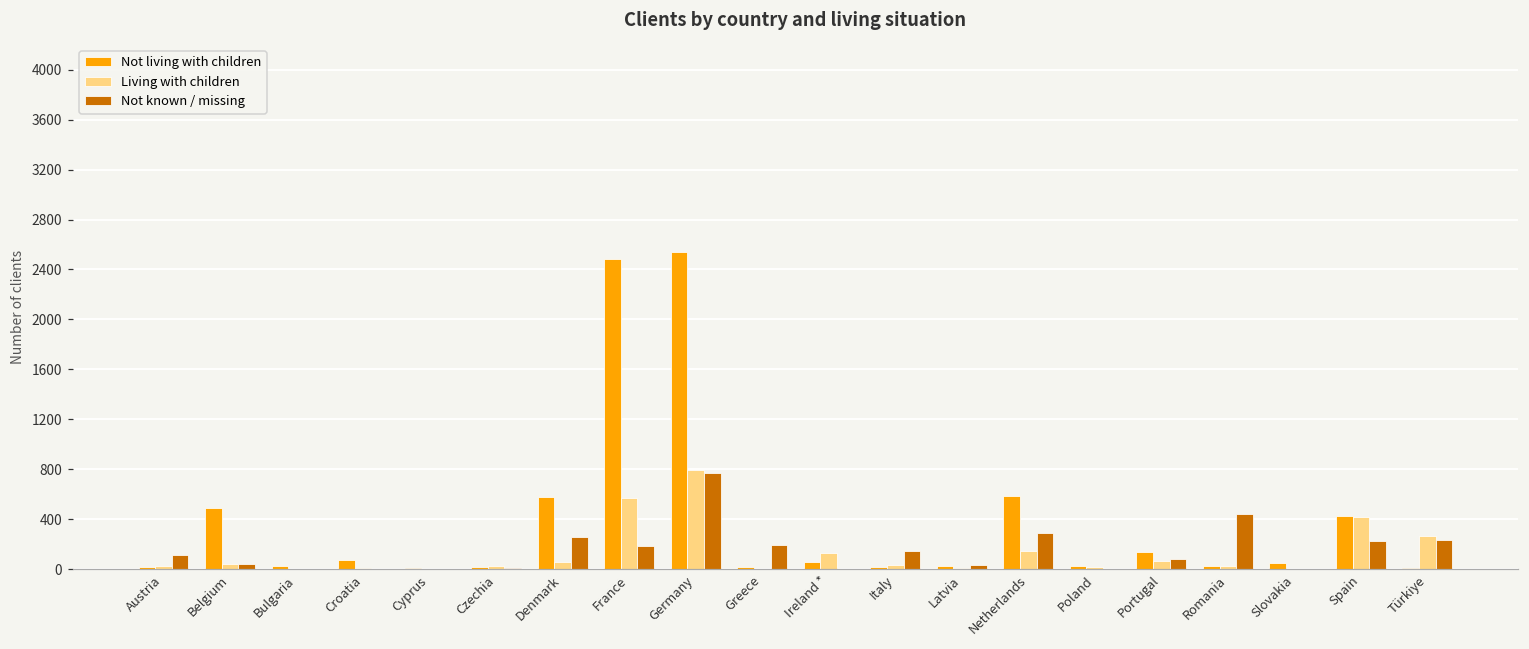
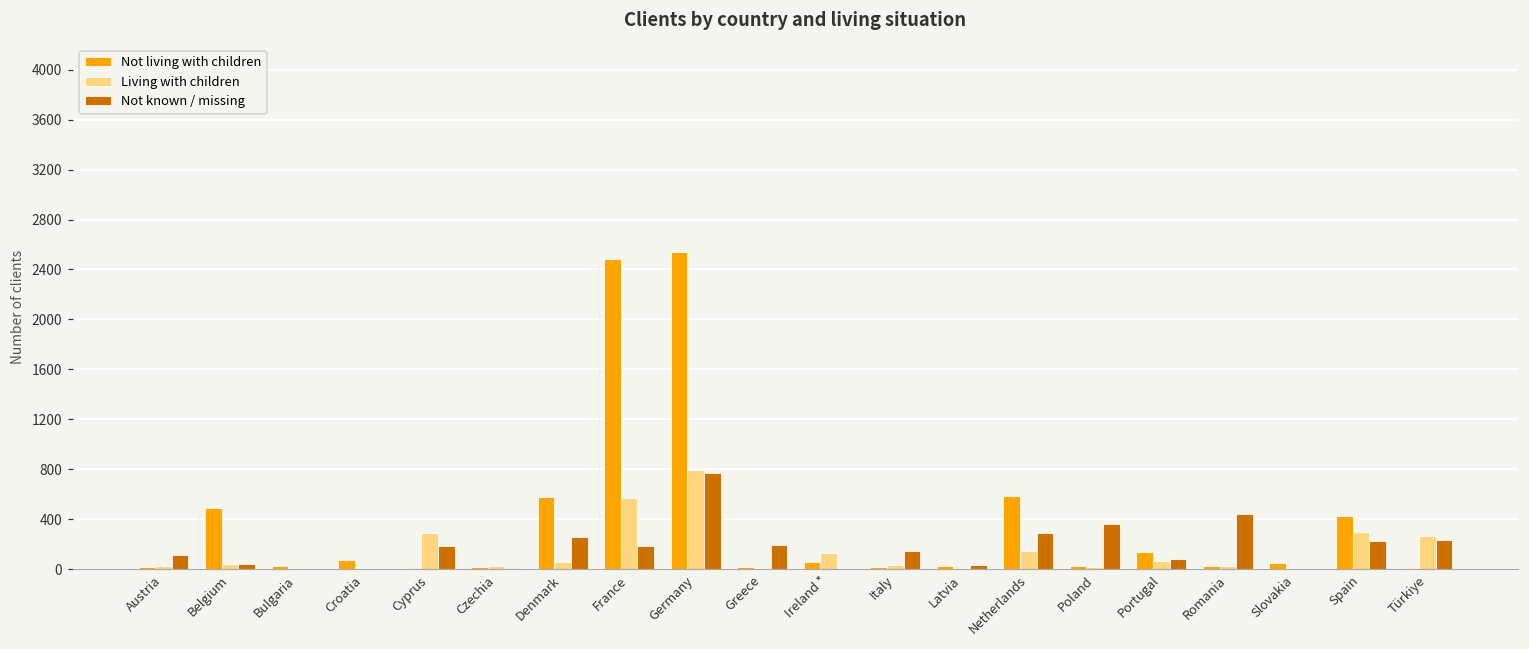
  {
    "Not living with children": {
      "Belgium": 490,
      "Bulgaria": 30,
      "Croatia": 70,
      "Denmark": 570,
      "France": 2490,
      "Germany": 2540,
      "Ireland *": 60,
      "Netherlands": 580,
      "Poland": 30,
      "Portugal": 140,
      "Romania": 20,
      "Slovakia": 50,
      "Spain": 430
    },
    "Living with children": {
      "Austria": 20,
      "Belgium": 40,
      "Bulgaria": 0,
-     "Cyprus": 0,
+     "Cyprus": 290,
      "Czechia": 30,
      "Denmark": 60,
      "France": 570,
      "Germany": 800,
      "Greece": 0,
      "Ireland *": 130,
      "Italy": 40,
      "Netherlands": 150,
      "Portugal": 60,
      "Romania": 30,
-     "Spain": 420,
+     "Spain": 290,
      "Türkiye": 270
    },
    "Not known / missing": {
      "Austria": 120,
      "Belgium": 40,
-     "Cyprus": 0,
+     "Cyprus": 190,
      "Denmark": 260,
      "France": 180,
      "Germany": 770,
      "Greece": 200,
      "Ireland *": 0,
      "Italy": 150,
      "Latvia": 30,
      "Netherlands": 290,
-     "Poland": 0,
+     "Poland": 360,
      "Portugal": 80,
      "Romania": 440,
      "Spain": 220,
      "Türkiye": 230
    }
  }
